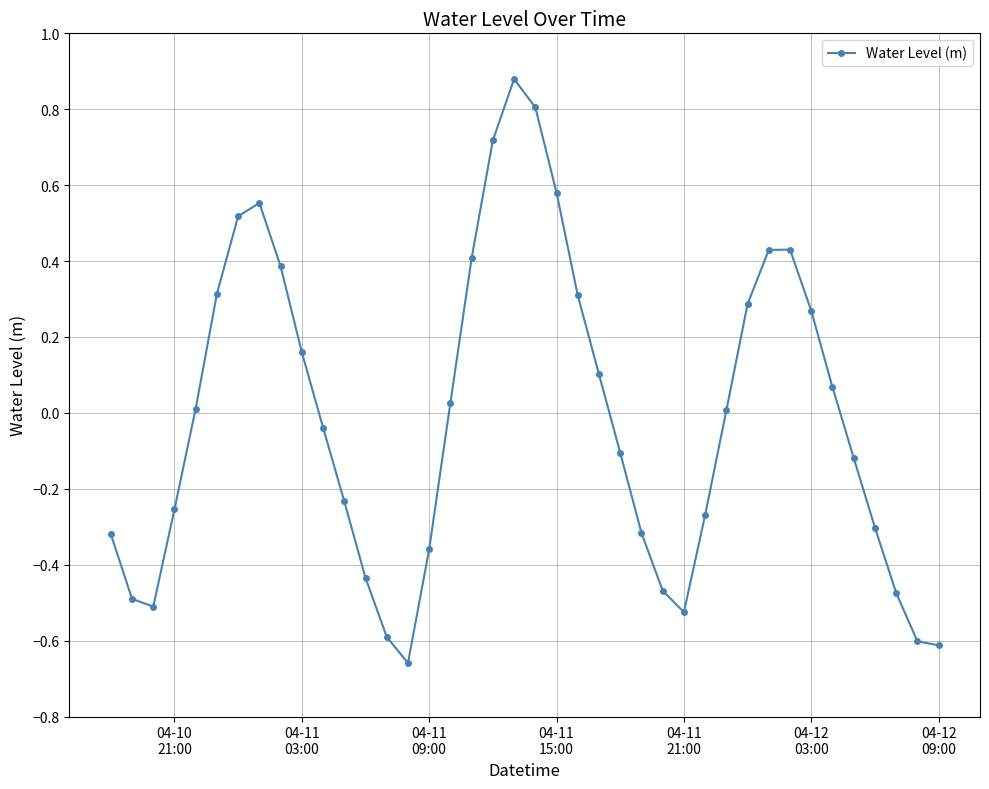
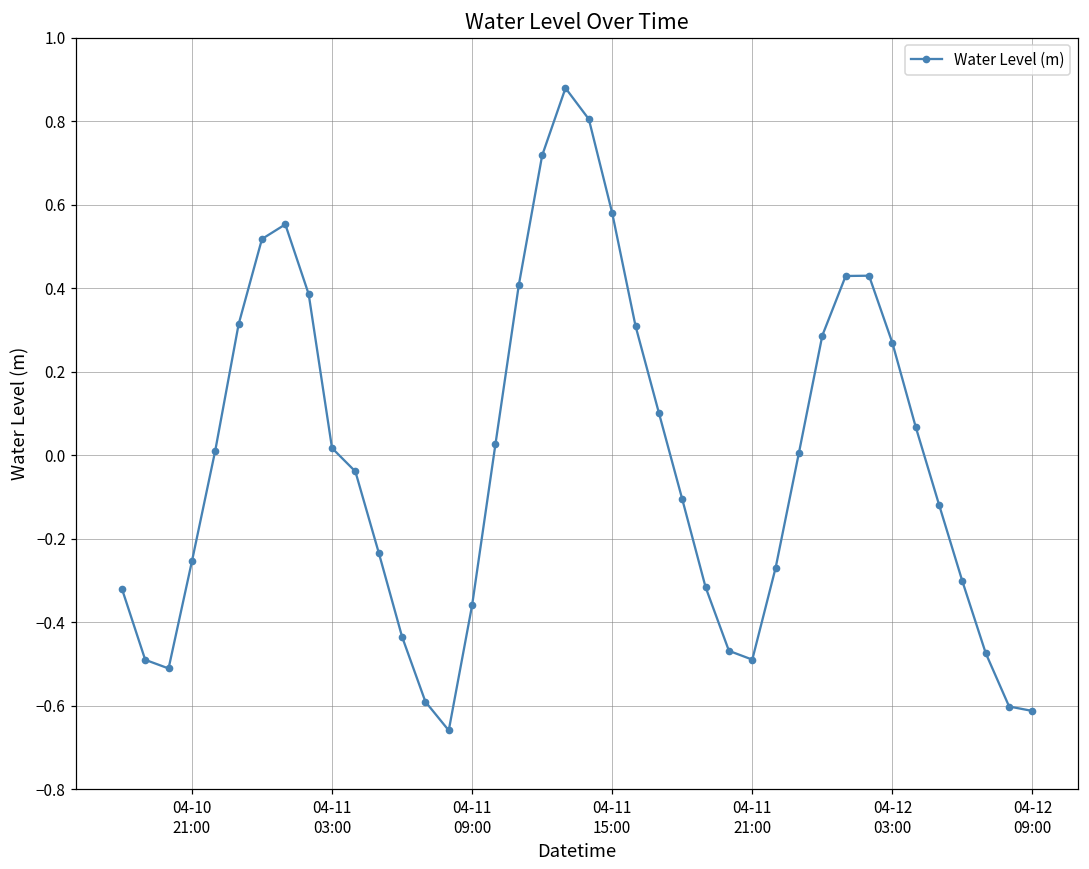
  {
    "04-10 21:00": -0.25,
-   "04-11 03:00": 0.16,
+   "04-11 03:00": 0.02,
    "04-11 09:00": -0.36,
    "04-11 15:00": 0.58,
-   "04-11 21:00": -0.53,
+   "04-11 21:00": -0.49,
    "04-12 03:00": 0.27,
    "04-12 09:00": -0.61
  }
